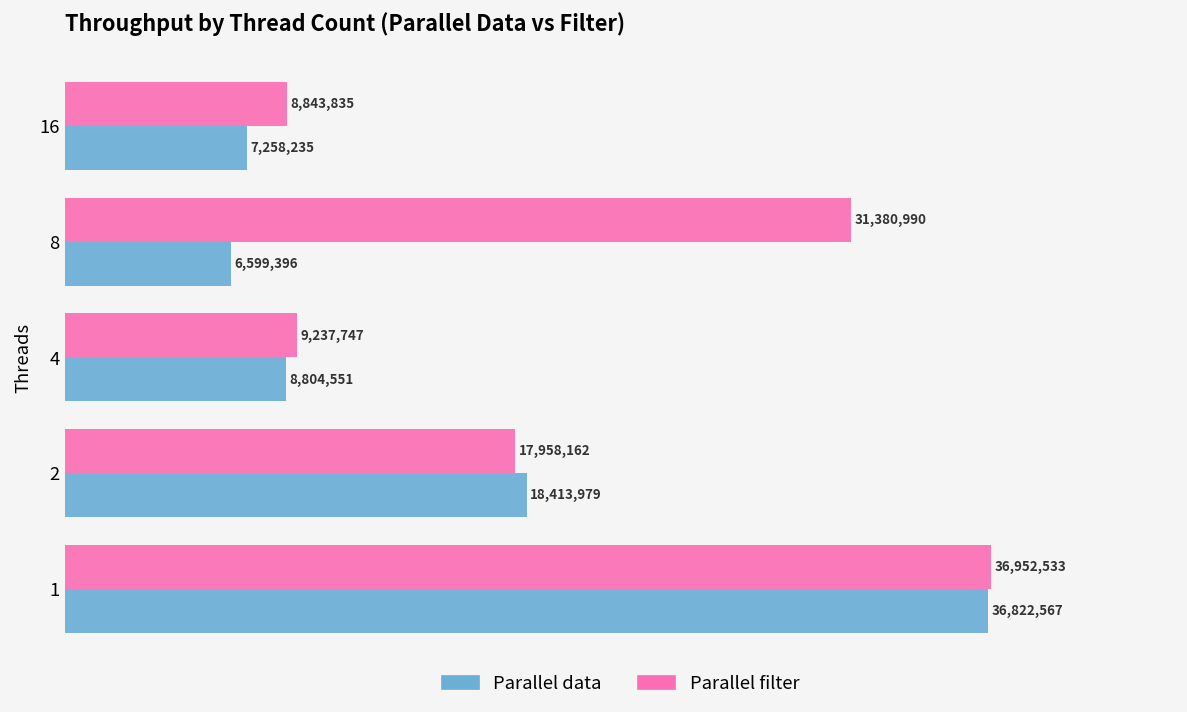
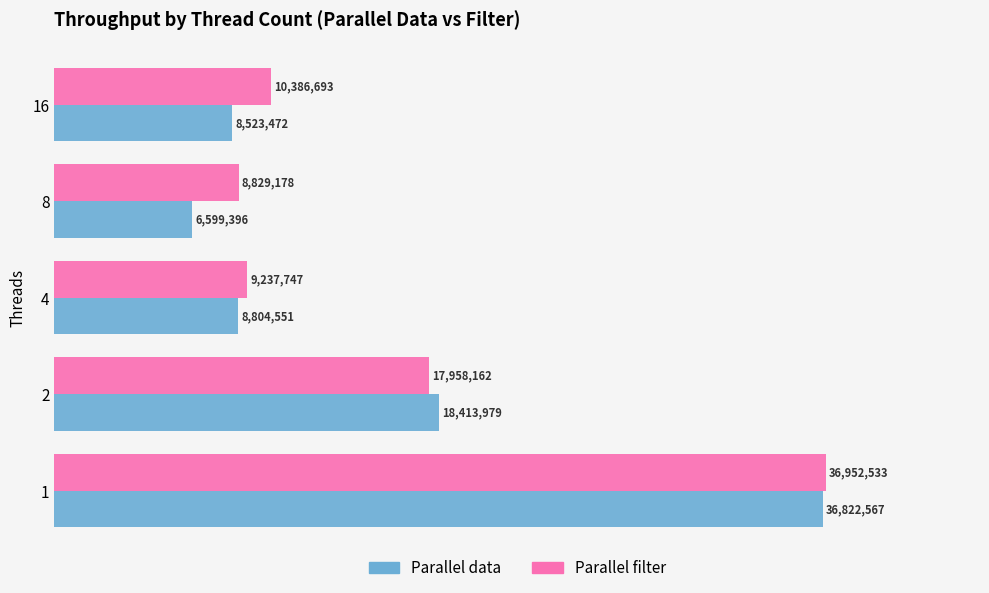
  {
    "Parallel data": {
-     "16": "7,258,235",
+     "16": "8,523,472",
      "8": "6,599,396",
      "4": "8,804,551",
      "2": "18,413,979",
      "1": "36,822,567"
    },
    "Parallel filter": {
-     "16": "8,843,835",
-     "8": "31,380,990",
+     "16": "10,386,693",
+     "8": "8,829,178",
      "4": "9,237,747",
      "2": "17,958,162",
      "1": "36,952,533"
    }
  }
